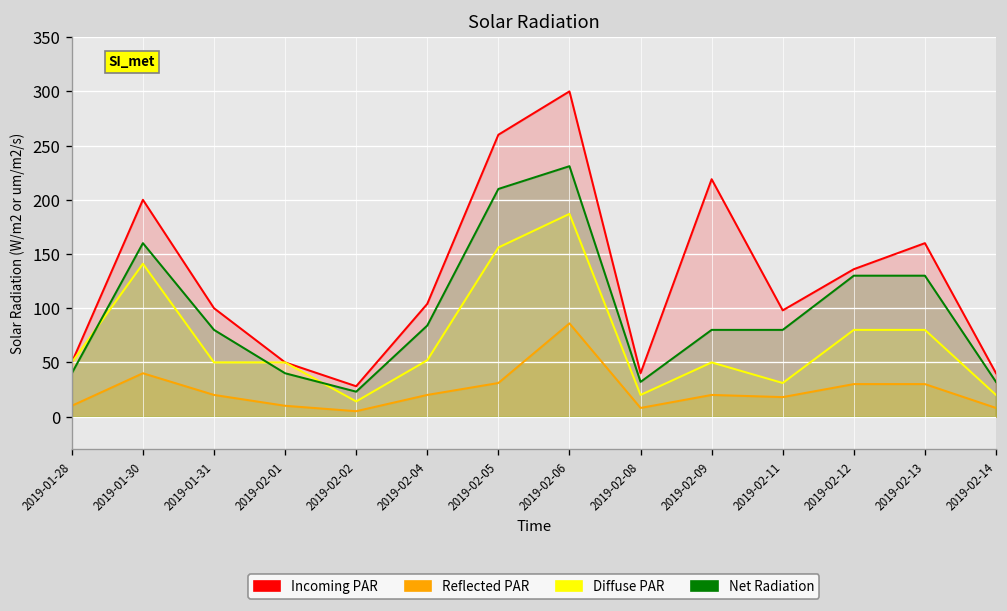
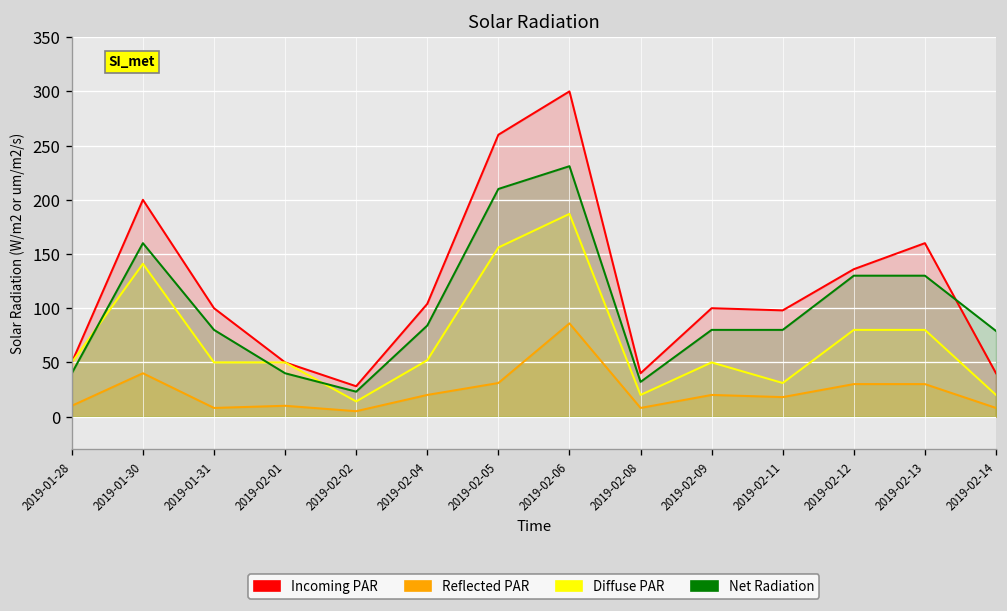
  {
    "Incoming PAR": {
      "2019-01-30": 200,
      "2019-01-31": 100,
      "2019-02-02": 30,
      "2019-02-04": 100,
      "2019-02-05": 260,
      "2019-02-06": 300,
      "2019-02-08": 40,
-     "2019-02-09": 220,
+     "2019-02-09": 100,
      "2019-02-11": 100,
      "2019-02-12": 140,
      "2019-02-13": 160,
      "2019-02-14": 40
    },
    "Reflected PAR": {
      "2019-01-28": 10,
      "2019-01-30": 40,
-     "2019-01-31": 20,
+     "2019-01-31": 10,
      "2019-02-01": 10,
      "2019-02-02": 10,
      "2019-02-04": 20,
      "2019-02-05": 30,
      "2019-02-06": 90,
      "2019-02-08": 10,
      "2019-02-09": 20,
      "2019-02-11": 20,
      "2019-02-12": 30,
      "2019-02-13": 30,
      "2019-02-14": 10
    },
    "Diffuse PAR": {
      "2019-01-30": 140,
      "2019-01-31": 50,
      "2019-02-02": 10,
      "2019-02-04": 50,
      "2019-02-05": 160,
      "2019-02-06": 190,
      "2019-02-08": 20,
      "2019-02-09": 50,
      "2019-02-11": 30,
      "2019-02-12": 80,
      "2019-02-13": 80,
      "2019-02-14": 20
    },
    "Net Radiation": {
      "2019-01-28": 40,
      "2019-01-30": 160,
      "2019-01-31": 80,
      "2019-02-01": 40,
      "2019-02-02": 20,
      "2019-02-04": 80,
      "2019-02-05": 210,
      "2019-02-06": 230,
      "2019-02-08": 30,
      "2019-02-09": 80,
      "2019-02-11": 80,
      "2019-02-12": 130,
      "2019-02-13": 130,
-     "2019-02-14": 30
+     "2019-02-14": 80
    }
  }
